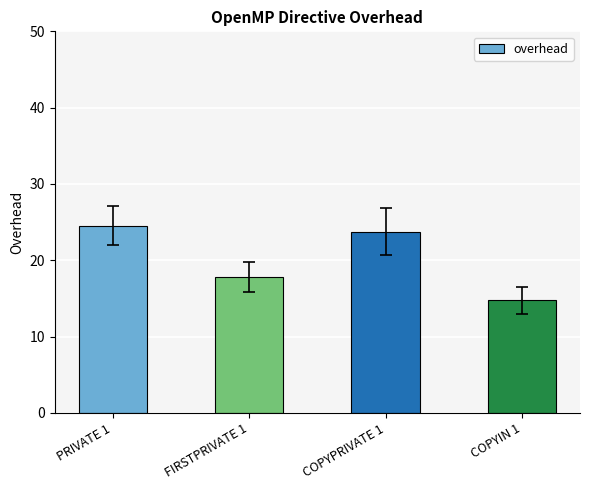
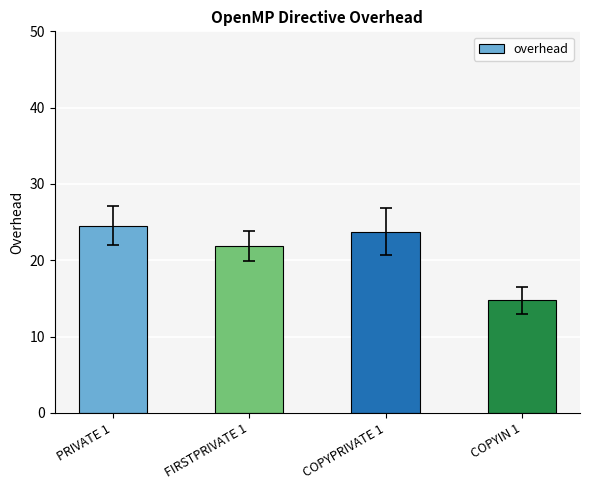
  {
    "overhead": {
      "PRIVATE 1": 25,
-     "FIRSTPRIVATE 1": 18,
+     "FIRSTPRIVATE 1": 22,
      "COPYPRIVATE 1": 24,
      "COPYIN 1": 15
    }
  }
